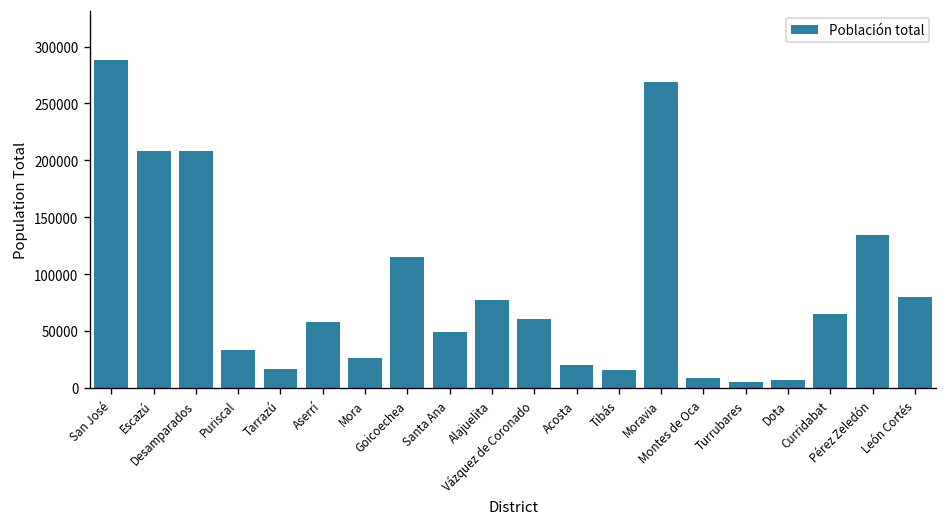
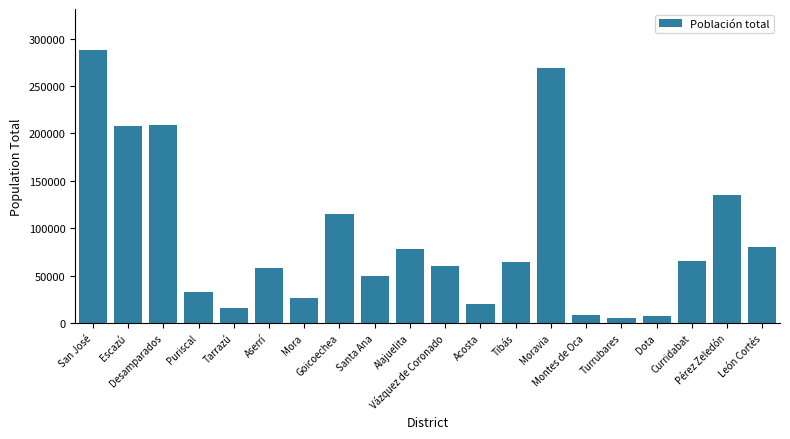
  {
    "San José": 290000,
    "Escazú": 210000,
    "Desamparados": 210000,
    "Puriscal": 30000,
    "Tarrazú": 20000,
    "Aserrí": 60000,
    "Mora": 30000,
    "Goicoechea": 120000,
    "Santa Ana": 50000,
    "Alajuelita": 80000,
    "Vázquez de Coronado": 60000,
    "Acosta": 20000,
-   "Tibás": 20000,
+   "Tibás": 60000,
    "Moravia": 270000,
    "Montes de Oca": 10000,
    "Turrubares": 10000,
    "Dota": 10000,
    "Curridabat": 70000,
    "Pérez Zeledón": 130000,
    "León Cortés": 80000
  }
